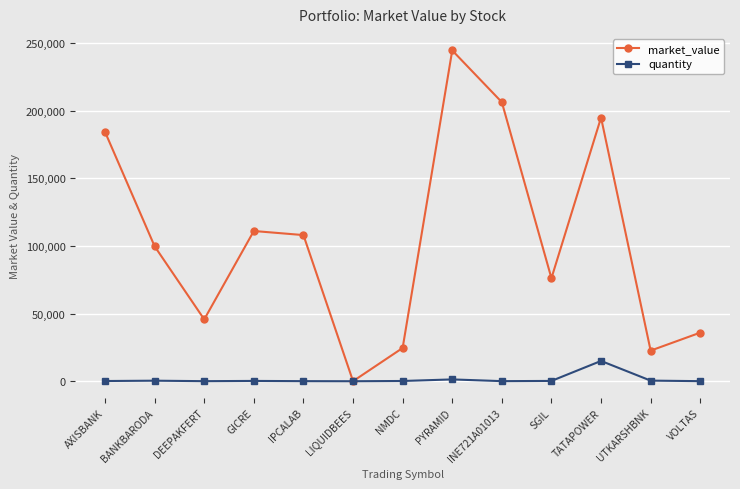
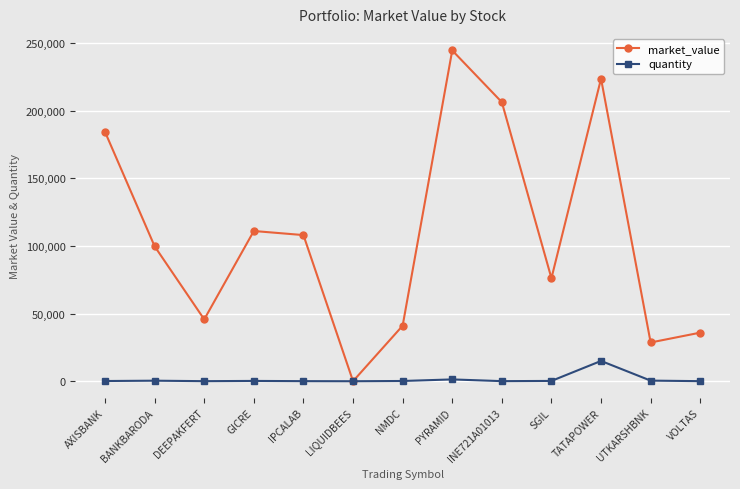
  {
    "market_value": {
      "AXISBANK": "184,000",
      "BANKBARODA": "100,000",
      "DEEPAKFERT": "46,000",
      "GICRE": "111,000",
      "IPCALAB": "108,000",
-     "NMDC": "25,000",
+     "NMDC": "41,000",
      "PYRAMID": "244,000",
      "INE721A01013": "206,000",
      "SGIL": "76,000",
-     "TATAPOWER": "195,000",
-     "UTKARSHBNK": "23,000",
+     "TATAPOWER": "224,000",
+     "UTKARSHBNK": "29,000",
      "VOLTAS": "36,000"
    },
    "quantity": {
      "AXISBANK": "0",
      "BANKBARODA": "0",
      "DEEPAKFERT": "0",
      "GICRE": "0",
      "IPCALAB": "0",
      "NMDC": "0",
      "PYRAMID": "1,000",
      "INE721A01013": "0",
      "SGIL": "0",
      "TATAPOWER": "15,000",
      "UTKARSHBNK": "0",
      "VOLTAS": "0"
    }
  }
